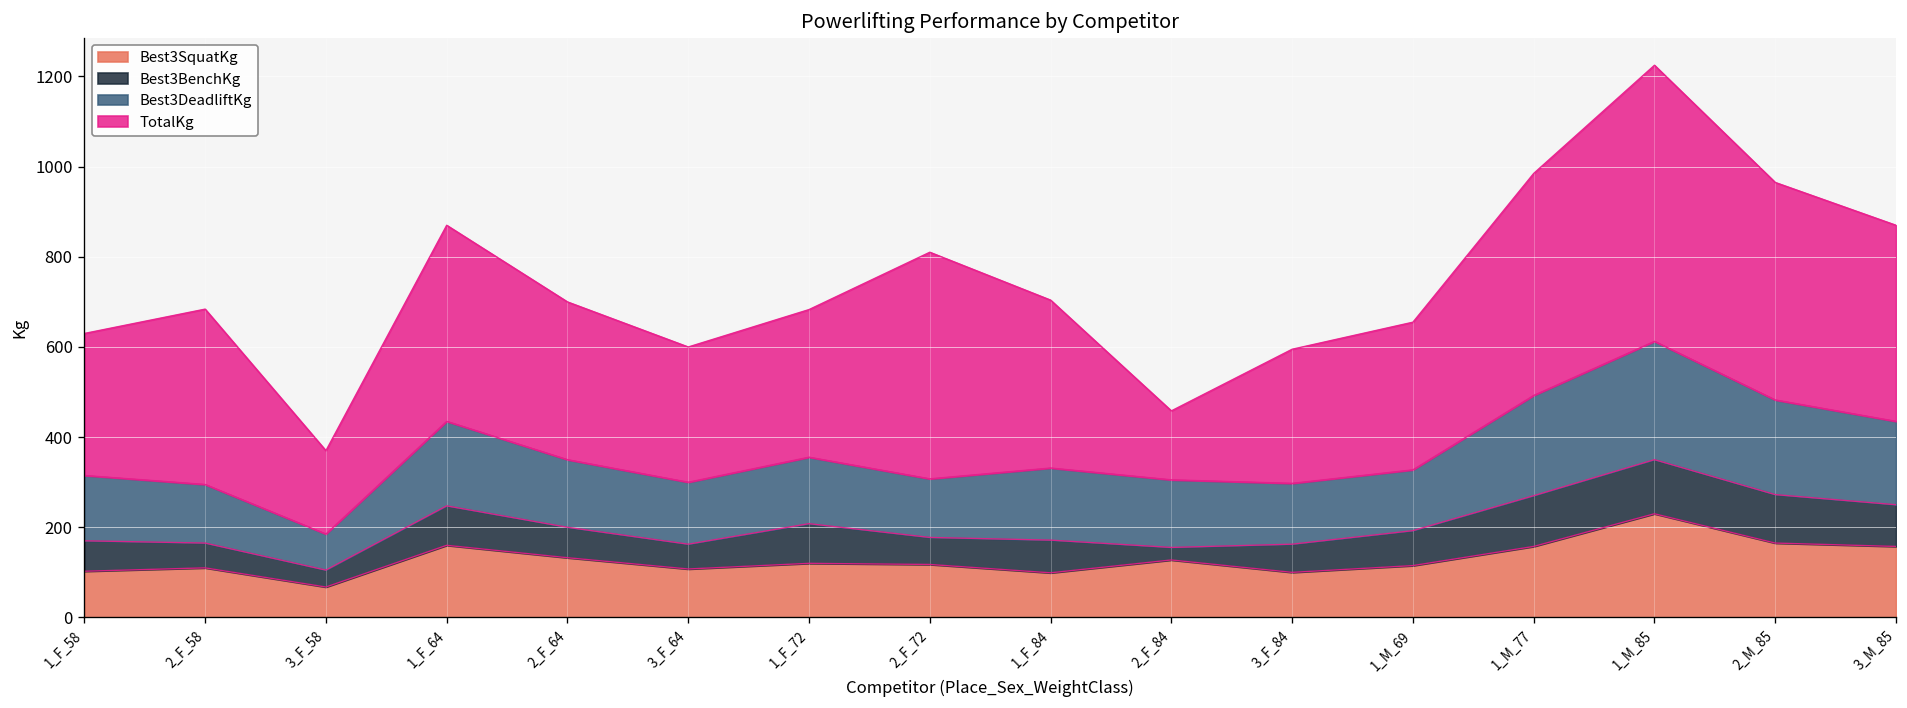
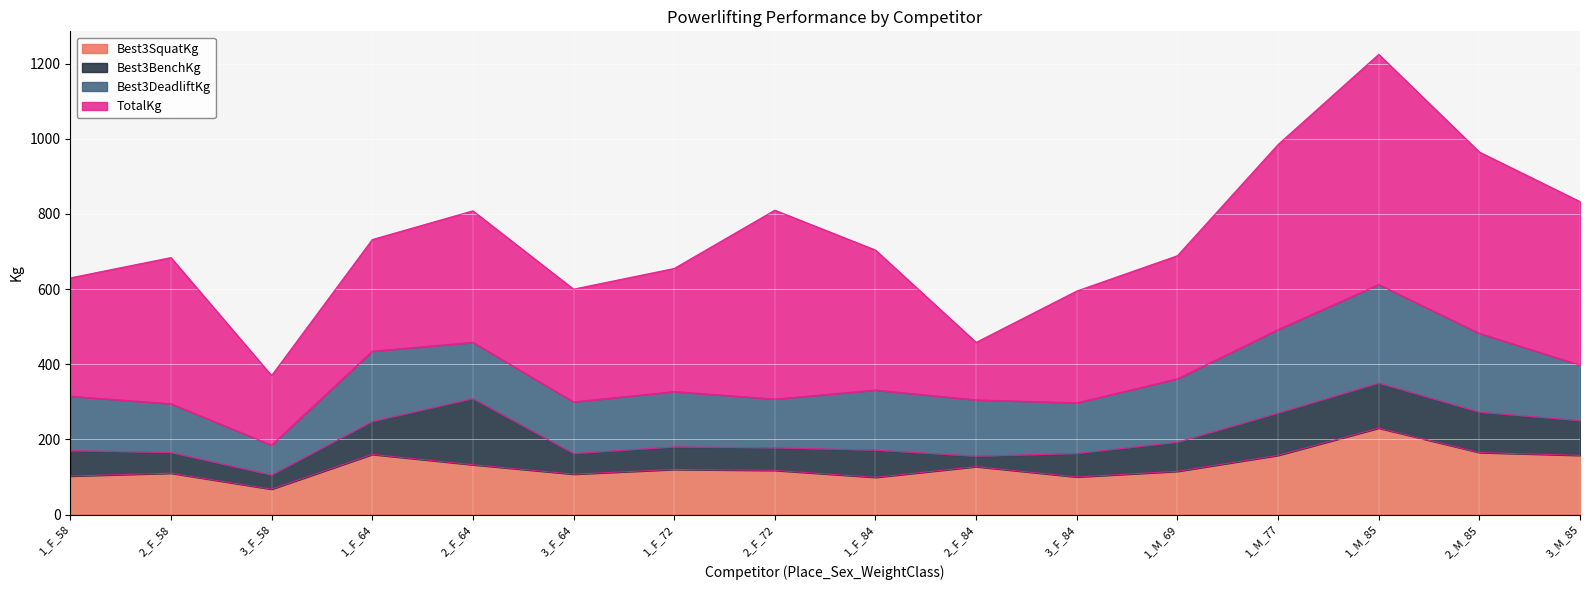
  {
    "Best3SquatKg": {
      "1_F_58": 100,
      "2_F_58": 110,
      "3_F_58": 70,
      "1_F_64": 160,
      "2_F_64": 130,
      "3_F_64": 110,
      "1_F_72": 120,
      "2_F_72": 120,
      "1_F_84": 100,
      "2_F_84": 130,
      "3_F_84": 100,
      "1_M_69": 120,
      "1_M_77": 160,
      "1_M_85": 230,
      "2_M_85": 170,
      "3_M_85": 160
    },
    "Best3BenchKg": {
      "1_F_58": 70,
      "2_F_58": 60,
      "3_F_58": 40,
      "1_F_64": 90,
-     "2_F_64": 70,
+     "2_F_64": 180,
      "3_F_64": 60,
-     "1_F_72": 90,
+     "1_F_72": 60,
      "2_F_72": 60,
      "1_F_84": 70,
      "2_F_84": 30,
      "3_F_84": 60,
      "1_M_69": 80,
      "1_M_77": 110,
      "1_M_85": 120,
      "2_M_85": 110,
      "3_M_85": 90
    },
    "Best3DeadliftKg": {
      "1_F_58": 150,
      "2_F_58": 130,
      "3_F_58": 80,
      "1_F_64": 190,
      "2_F_64": 150,
      "3_F_64": 140,
      "1_F_72": 150,
      "2_F_72": 130,
      "1_F_84": 160,
      "2_F_84": 150,
      "3_F_84": 140,
-     "1_M_69": 140,
+     "1_M_69": 170,
      "1_M_77": 220,
      "1_M_85": 260,
      "2_M_85": 210,
-     "3_M_85": 190
+     "3_M_85": 150
    },
    "TotalKg": {
      "1_F_58": 320,
      "2_F_58": 390,
      "3_F_58": 190,
-     "1_F_64": 440,
+     "1_F_64": 300,
      "2_F_64": 350,
      "3_F_64": 300,
      "1_F_72": 330,
      "2_F_72": 500,
      "1_F_84": 370,
      "2_F_84": 150,
      "3_F_84": 300,
      "1_M_69": 330,
      "1_M_77": 490,
      "1_M_85": 610,
      "2_M_85": 480,
      "3_M_85": 440
    }
  }
